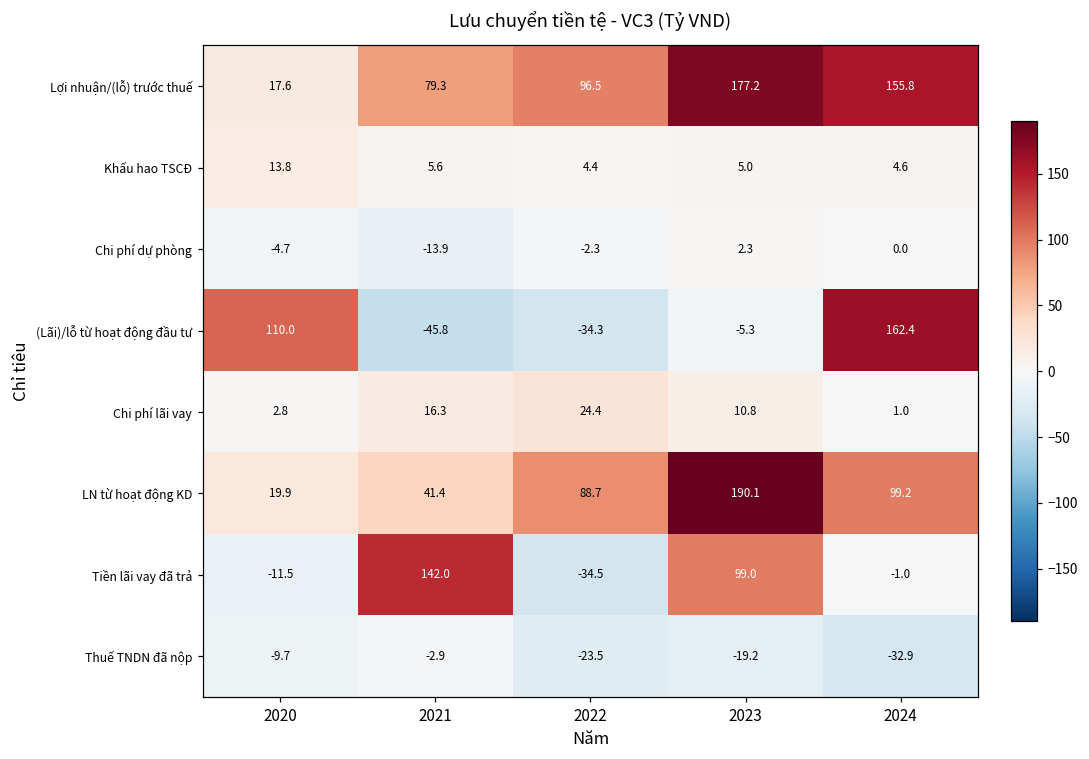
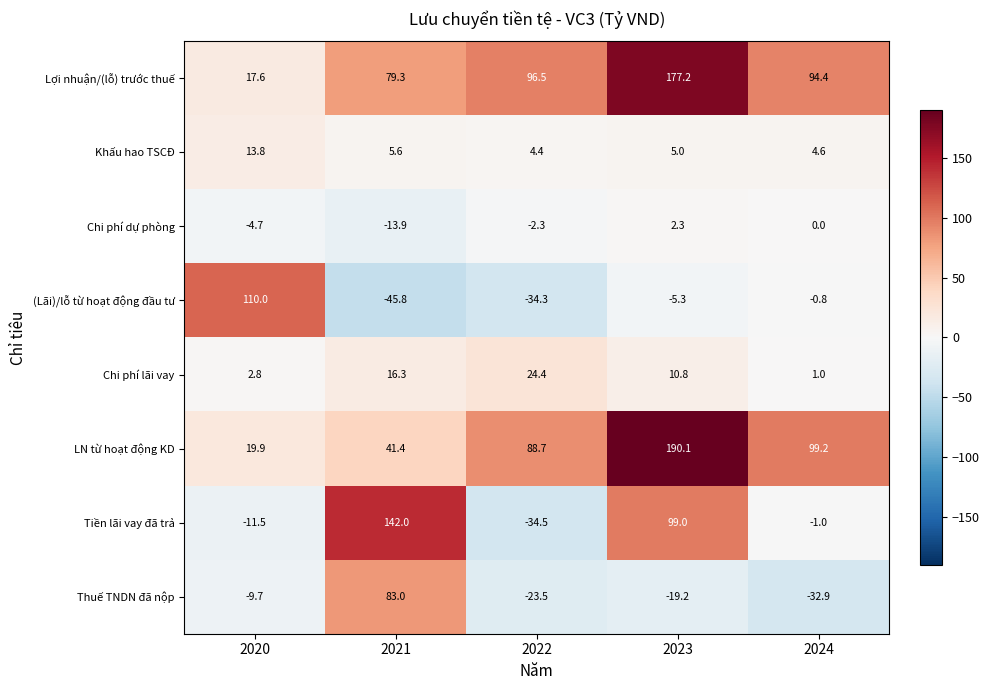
  {
    "Lợi nhuận/(lỗ) trước thuế": {
      "2020": 17.6,
      "2021": 79.3,
      "2022": 96.5,
      "2023": 177.2,
-     "2024": 155.8
+     "2024": 94.4
    },
    "Khấu hao TSCĐ": {
      "2020": 13.8,
      "2021": 5.6,
      "2022": 4.4,
      "2023": 5.0,
      "2024": 4.6
    },
    "Chi phí dự phòng": {
      "2020": -4.7,
      "2021": -13.9,
      "2022": -2.3,
      "2023": 2.3,
      "2024": 0.0
    },
    "(Lãi)/lỗ từ hoạt động đầu tư": {
      "2020": 110.0,
      "2021": -45.8,
      "2022": -34.3,
      "2023": -5.3,
-     "2024": 162.4
+     "2024": -0.8
    },
    "Chi phí lãi vay": {
      "2020": 2.8,
      "2021": 16.3,
      "2022": 24.4,
      "2023": 10.8,
      "2024": 1.0
    },
    "LN từ hoạt động KD": {
      "2020": 19.9,
      "2021": 41.4,
      "2022": 88.7,
      "2023": 190.1,
      "2024": 99.2
    },
    "Tiền lãi vay đã trả": {
      "2020": -11.5,
      "2021": 142.0,
      "2022": -34.5,
      "2023": 99.0,
      "2024": -1.0
    },
    "Thuế TNDN đã nộp": {
      "2020": -9.7,
-     "2021": -2.9,
+     "2021": 83.0,
      "2022": -23.5,
      "2023": -19.2,
      "2024": -32.9
    }
  }
